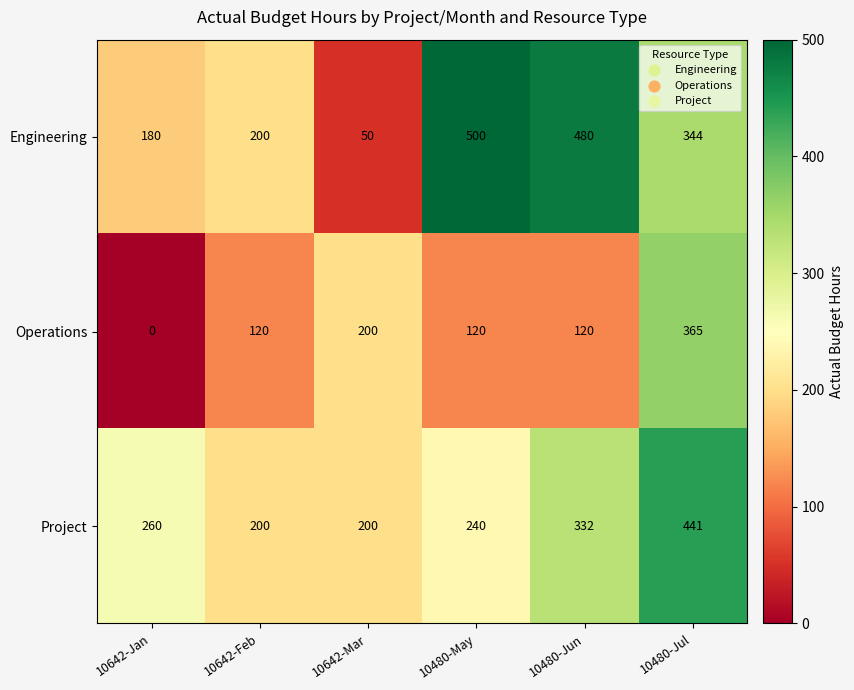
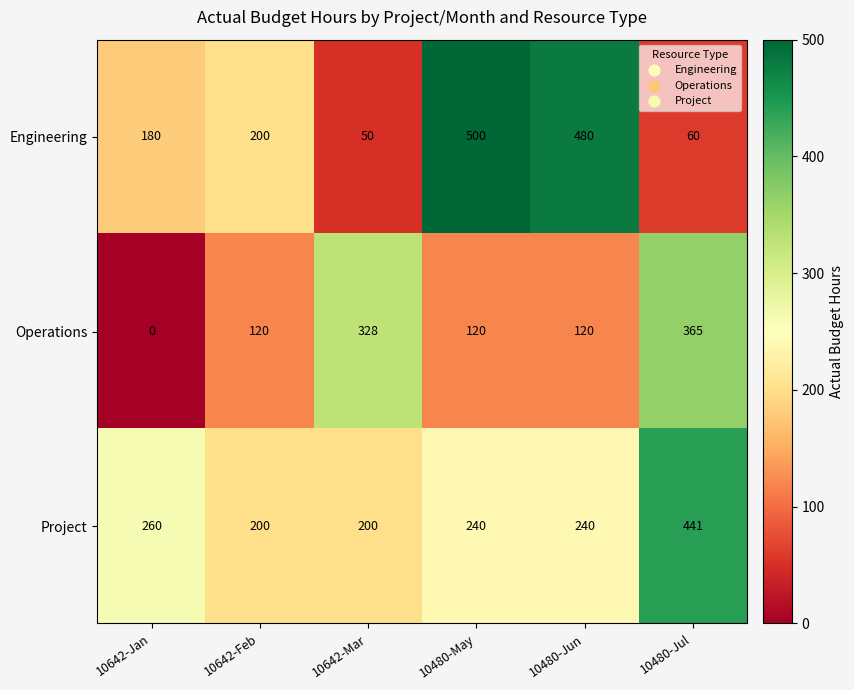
  {
    "Engineering": {
      "10642-Jan": 180,
      "10642-Feb": 200,
      "10642-Mar": 50,
      "10480-May": 500,
      "10480-Jun": 480,
-     "10480-Jul": 344
+     "10480-Jul": 60
    },
    "Operations": {
      "10642-Jan": 0,
      "10642-Feb": 120,
-     "10642-Mar": 200,
+     "10642-Mar": 328,
      "10480-May": 120,
      "10480-Jun": 120,
      "10480-Jul": 365
    },
    "Project": {
      "10642-Jan": 260,
      "10642-Feb": 200,
      "10642-Mar": 200,
      "10480-May": 240,
-     "10480-Jun": 332,
+     "10480-Jun": 240,
      "10480-Jul": 441
    }
  }
